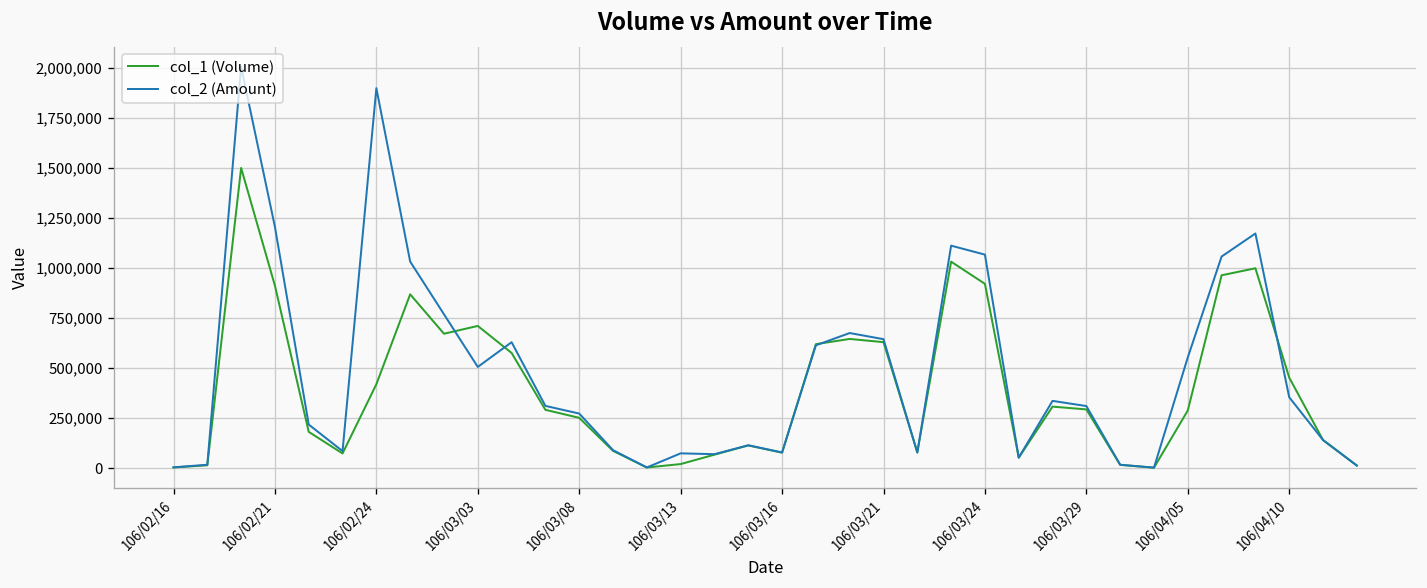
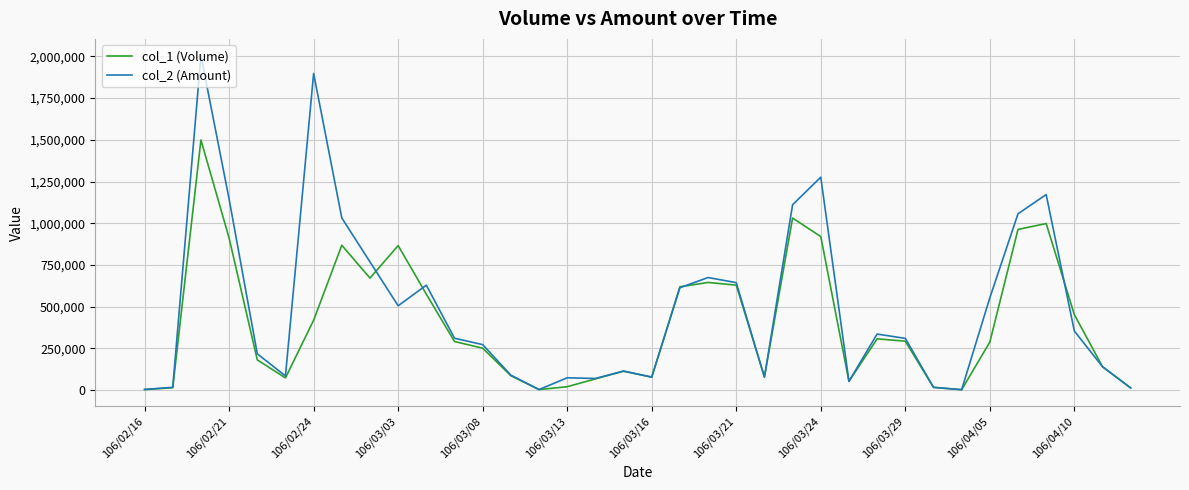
  {
    "col_1 (Volume)": {
      "106/02/21": "910,000",
      "106/02/24": "420,000",
-     "106/03/03": "710,000",
+     "106/03/03": "870,000",
      "106/03/08": "250,000",
      "106/03/13": "20,000",
      "106/03/24": "920,000",
      "106/03/29": "290,000",
      "106/04/05": "290,000",
      "106/04/10": "450,000"
    },
    "col_2 (Amount)": {
-     "106/02/21": "1,200,000",
+     "106/02/21": "1,140,000",
      "106/02/24": "1,900,000",
      "106/03/03": "510,000",
      "106/03/08": "270,000",
      "106/03/13": "70,000",
-     "106/03/24": "1,070,000",
+     "106/03/24": "1,280,000",
      "106/03/29": "310,000",
      "106/04/05": "550,000",
      "106/04/10": "350,000"
    }
  }
